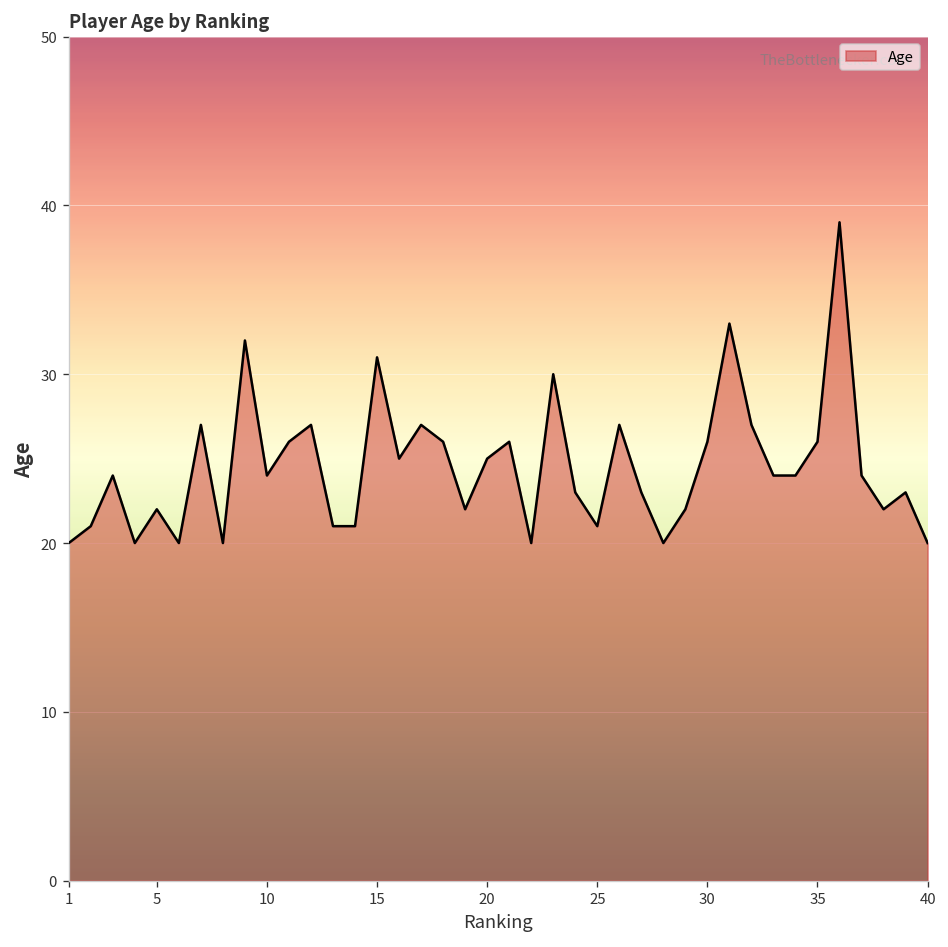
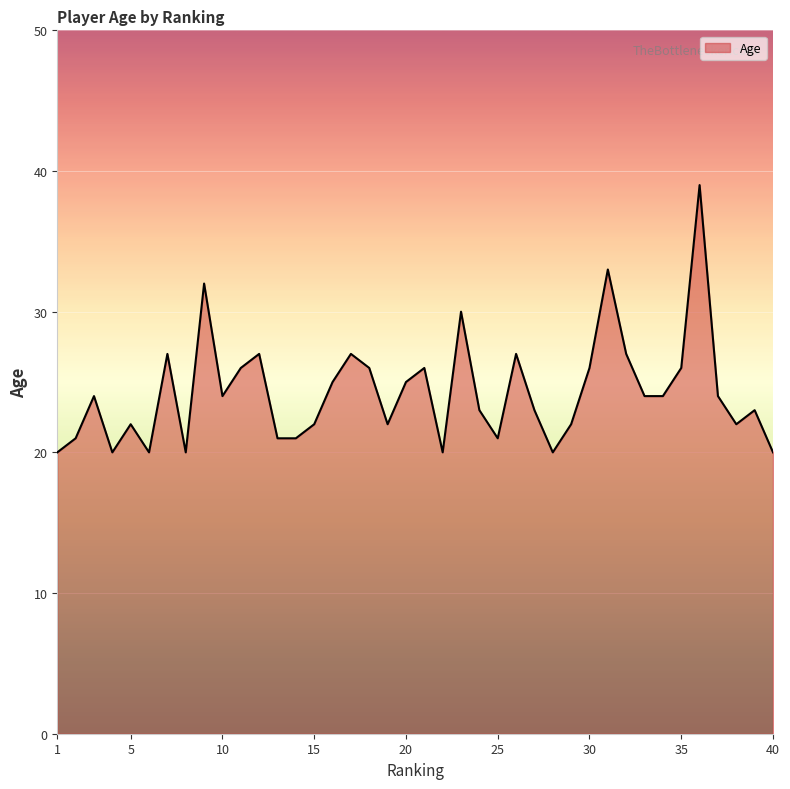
  {
    "1": 20,
    "5": 22,
    "10": 24,
-   "15": 31,
+   "15": 22,
    "20": 25,
    "25": 21,
    "30": 26,
    "35": 26,
    "40": 20
  }
